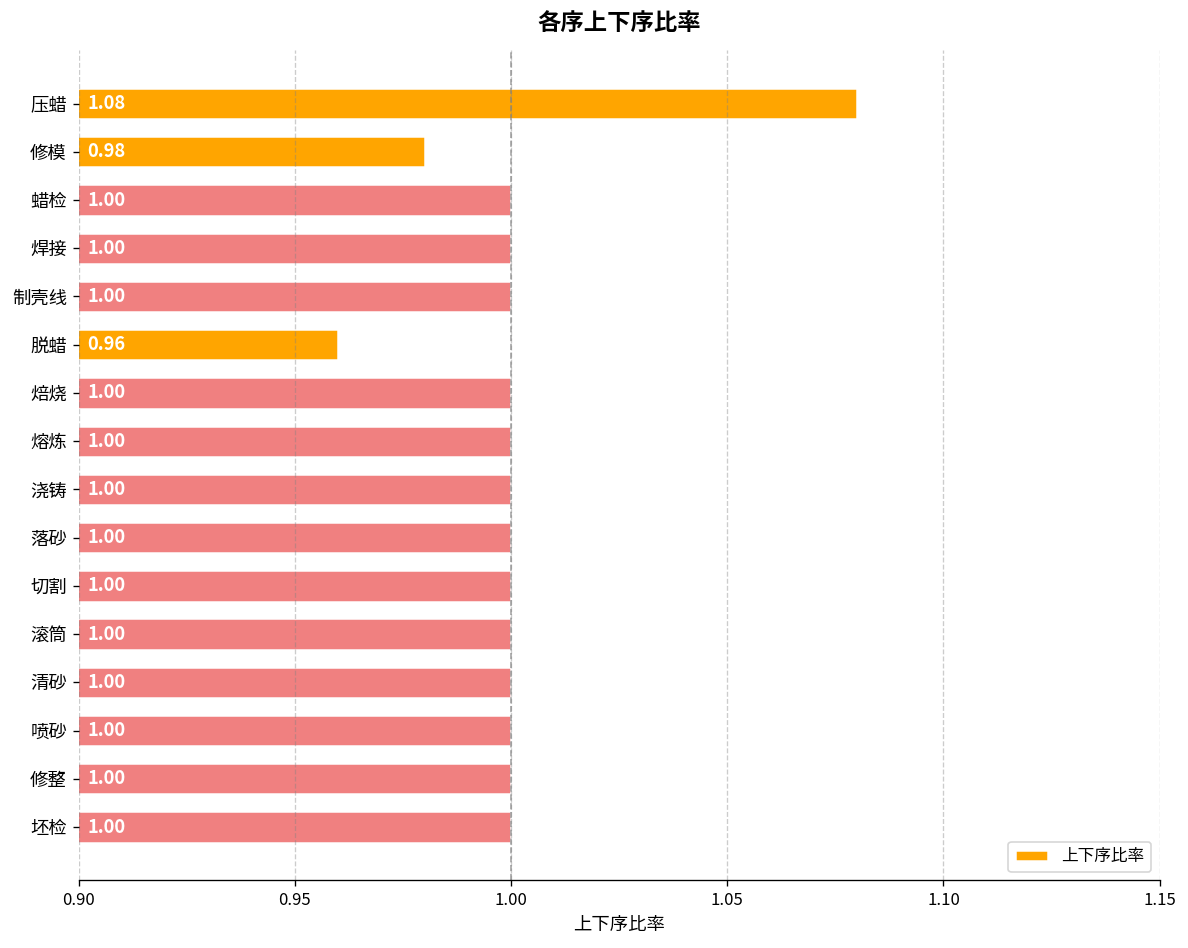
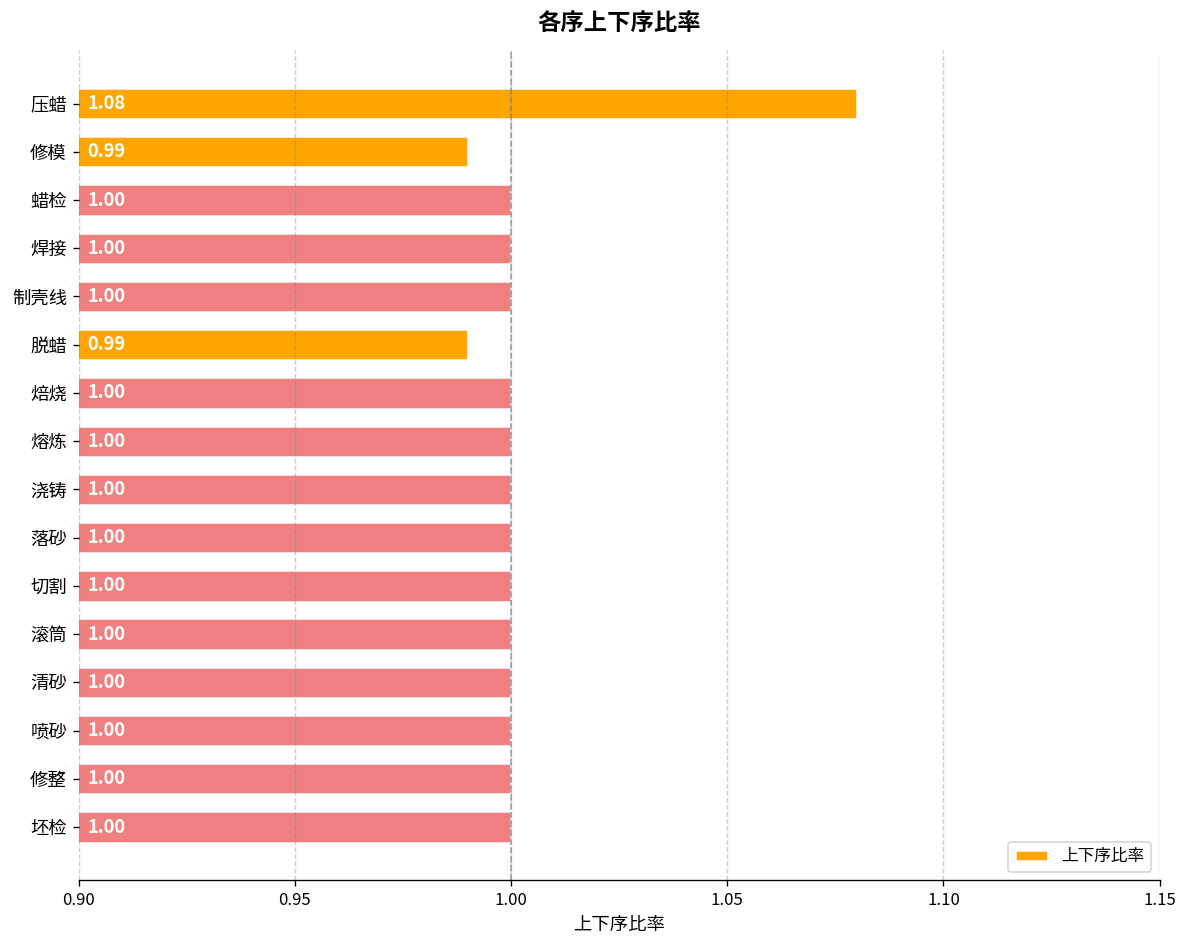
  {
    "压蜡": 1.08,
-   "修模": 0.98,
+   "修模": 0.99,
    "蜡检": 1.00,
    "焊接": 1.00,
    "制壳线": 1.00,
-   "脱蜡": 0.96,
+   "脱蜡": 0.99,
    "焙烧": 1.00,
    "熔炼": 1.00,
    "浇铸": 1.00,
    "落砂": 1.00,
    "切割": 1.00,
    "滚筒": 1.00,
    "清砂": 1.00,
    "喷砂": 1.00,
    "修整": 1.00,
    "坯检": 1.00
  }
